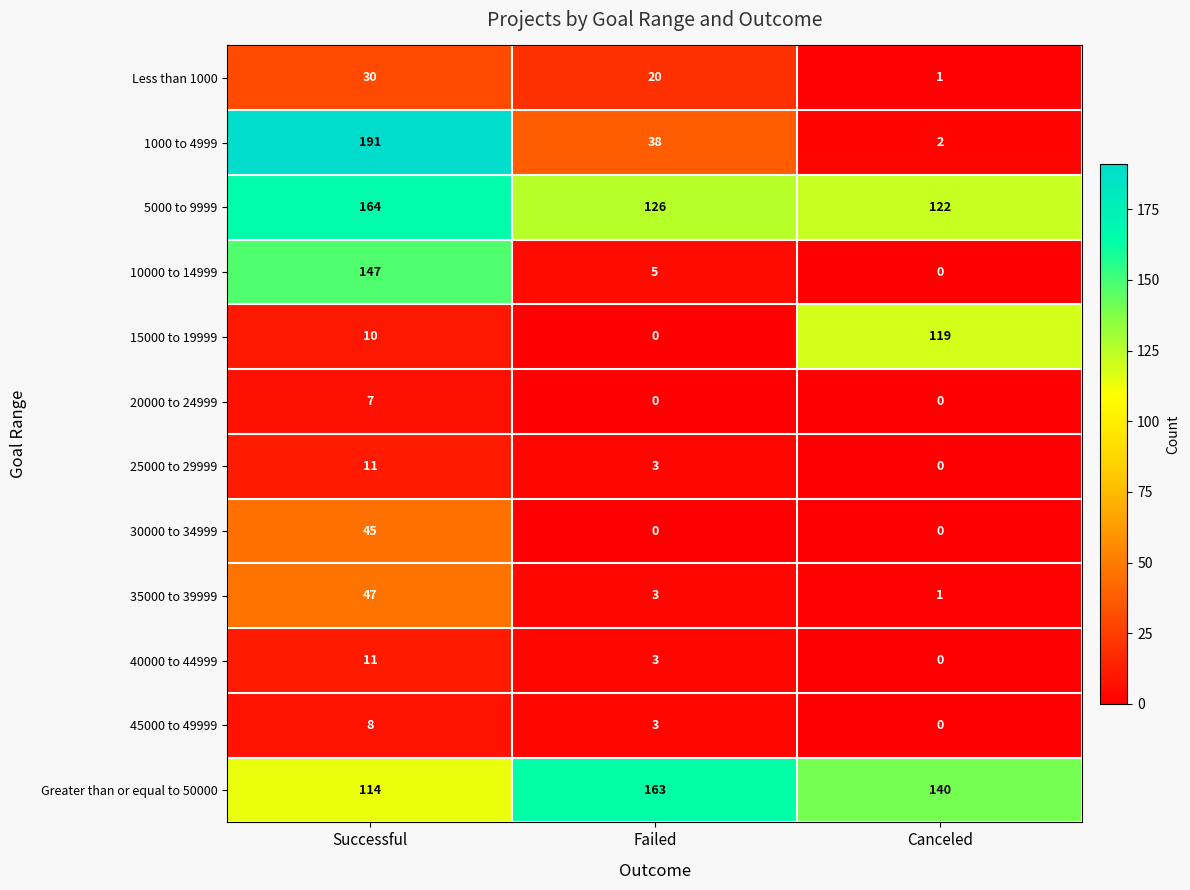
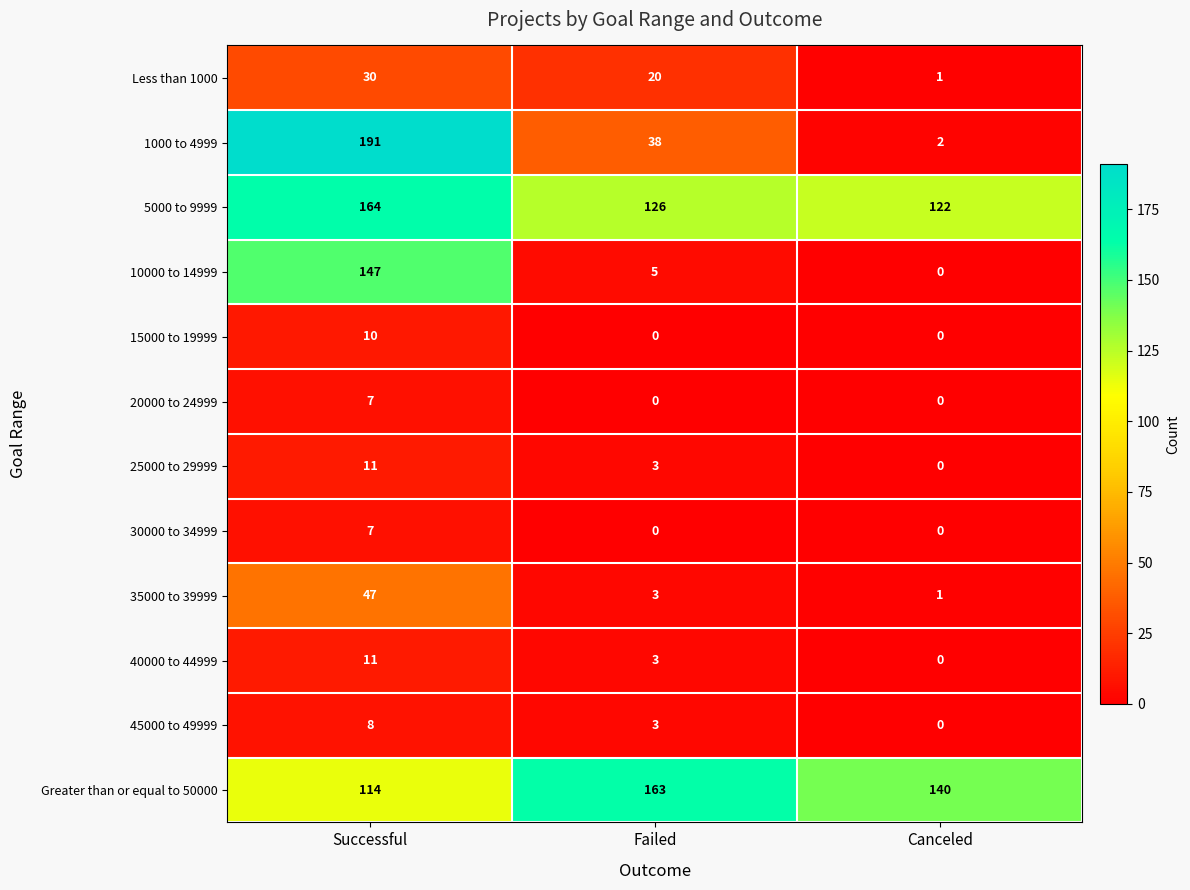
  {
    "Less than 1000": {
      "Successful": 30,
      "Failed": 20,
      "Canceled": 1
    },
    "1000 to 4999": {
      "Successful": 191,
      "Failed": 38,
      "Canceled": 2
    },
    "5000 to 9999": {
      "Successful": 164,
      "Failed": 126,
      "Canceled": 122
    },
    "10000 to 14999": {
      "Successful": 147,
      "Failed": 5,
      "Canceled": 0
    },
    "15000 to 19999": {
      "Successful": 10,
      "Failed": 0,
-     "Canceled": 119
+     "Canceled": 0
    },
    "20000 to 24999": {
      "Successful": 7,
      "Failed": 0,
      "Canceled": 0
    },
    "25000 to 29999": {
      "Successful": 11,
      "Failed": 3,
      "Canceled": 0
    },
    "30000 to 34999": {
-     "Successful": 45,
+     "Successful": 7,
      "Failed": 0,
      "Canceled": 0
    },
    "35000 to 39999": {
      "Successful": 47,
      "Failed": 3,
      "Canceled": 1
    },
    "40000 to 44999": {
      "Successful": 11,
      "Failed": 3,
      "Canceled": 0
    },
    "45000 to 49999": {
      "Successful": 8,
      "Failed": 3,
      "Canceled": 0
    },
    "Greater than or equal to 50000": {
      "Successful": 114,
      "Failed": 163,
      "Canceled": 140
    }
  }
